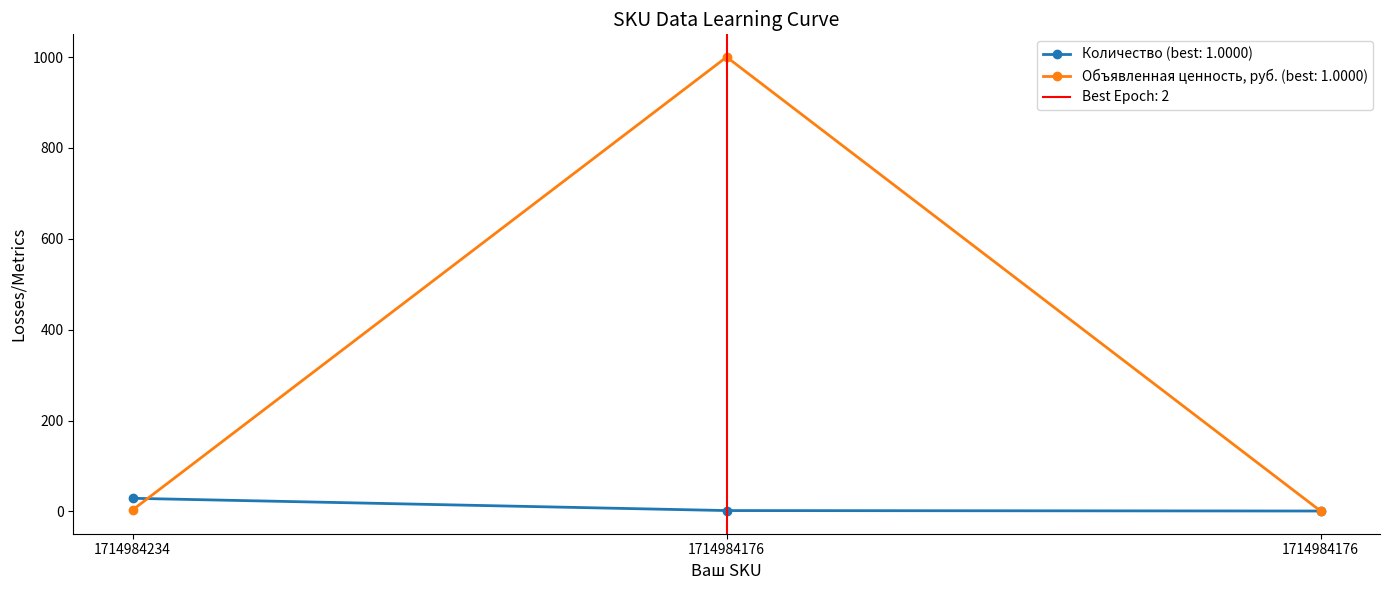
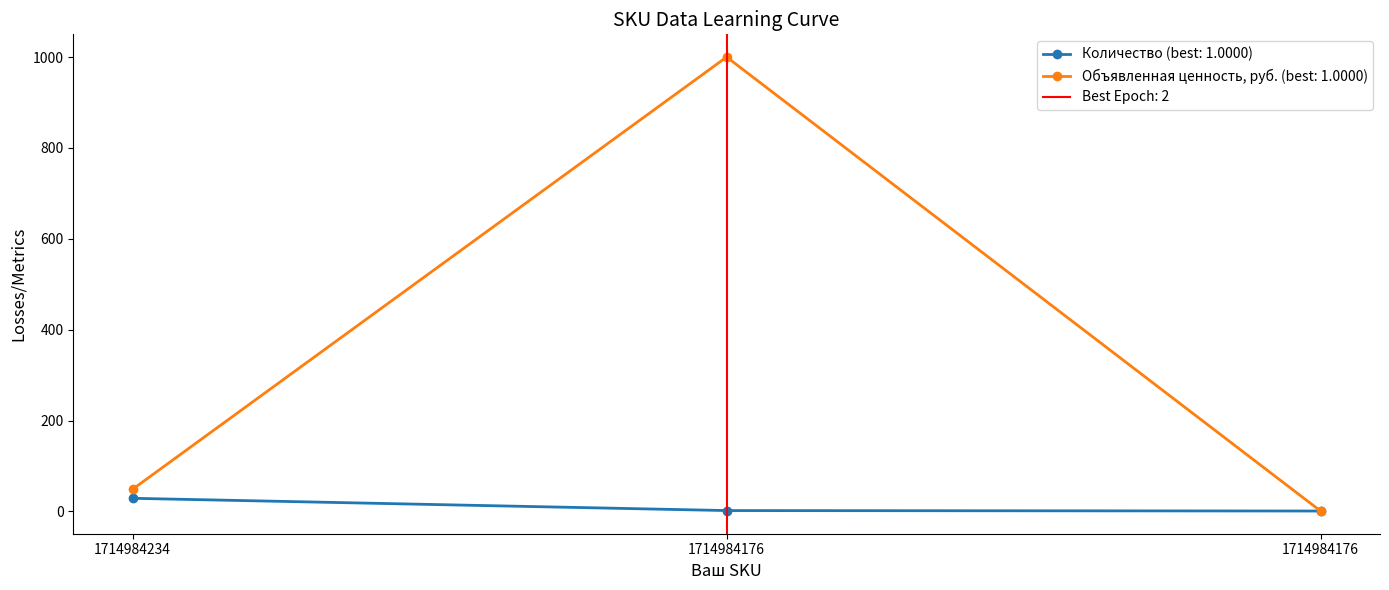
  {
    "Количество (best: 1.0000)": {
      "1714984234": 30
    },
    "Объявленная ценность, руб. (best: 1.0000)": {
-     "1714984234": 0
+     "1714984234": 50
    }
  }
